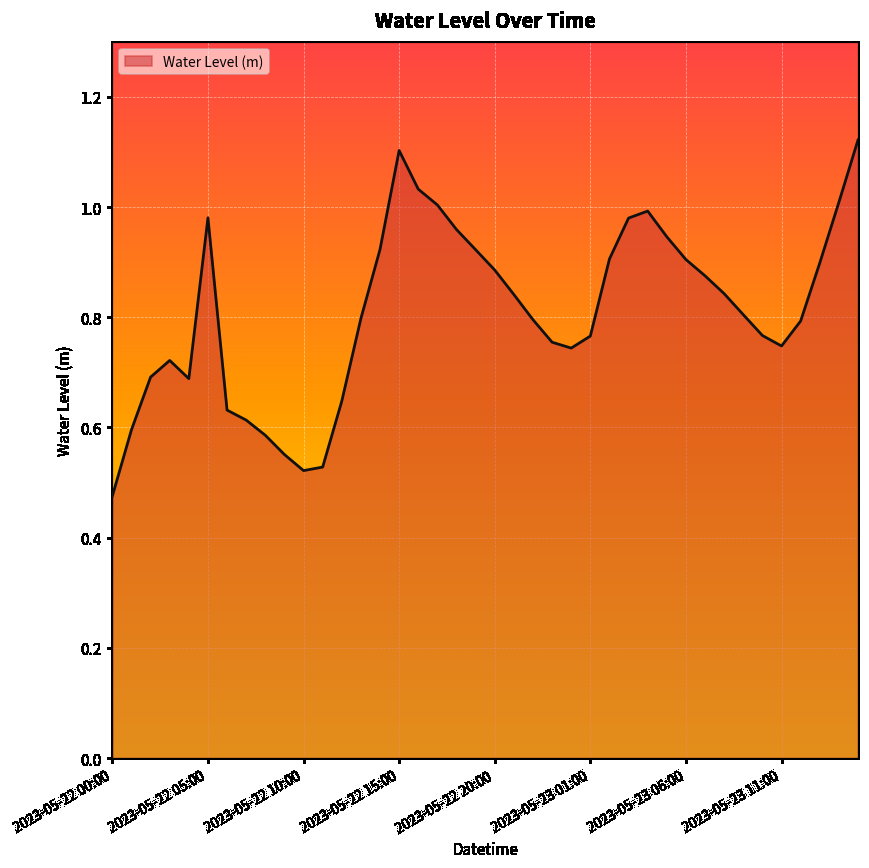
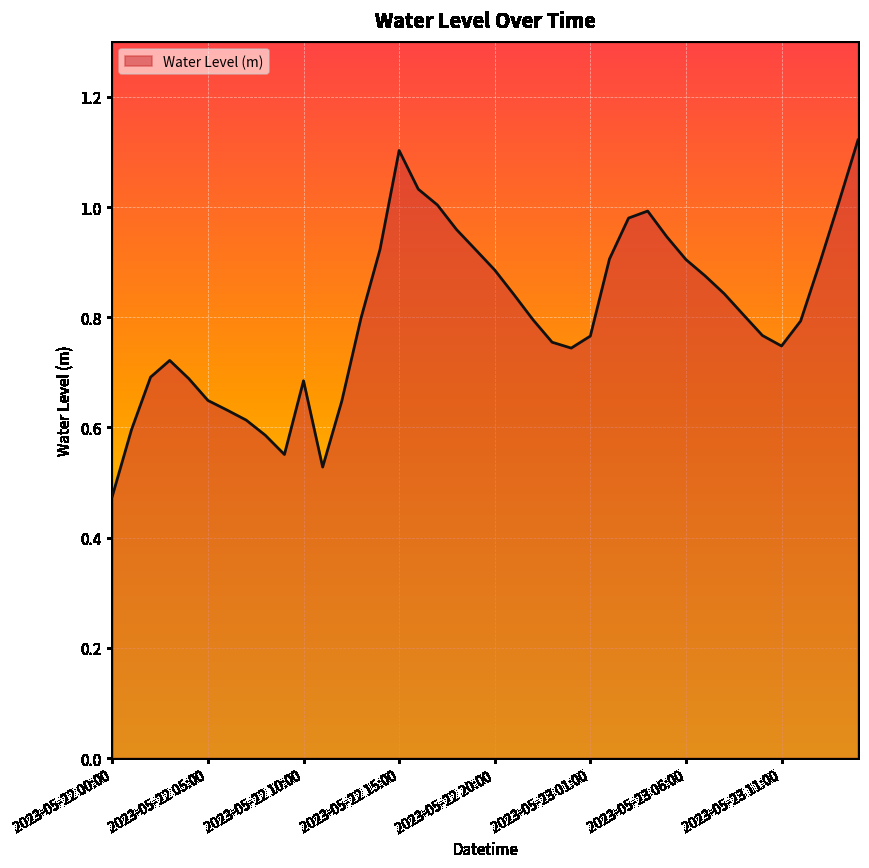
  {
    "2023-05-22 00:00": 0.48,
-   "2023-05-22 05:00": 0.98,
-   "2023-05-22 10:00": 0.52,
+   "2023-05-22 05:00": 0.65,
+   "2023-05-22 10:00": 0.68,
    "2023-05-22 15:00": 1.10,
    "2023-05-22 20:00": 0.89,
    "2023-05-23 01:00": 0.77,
    "2023-05-23 06:00": 0.90,
    "2023-05-23 11:00": 0.75
  }
